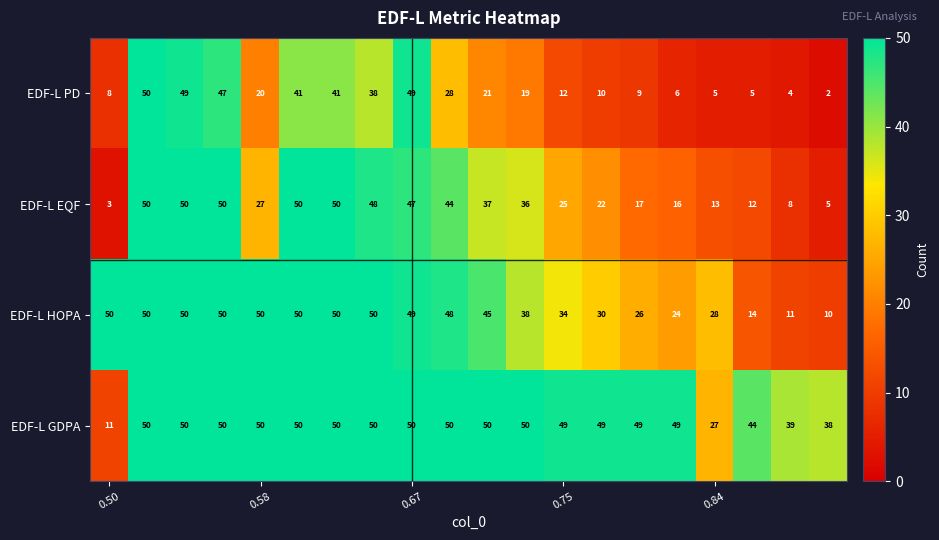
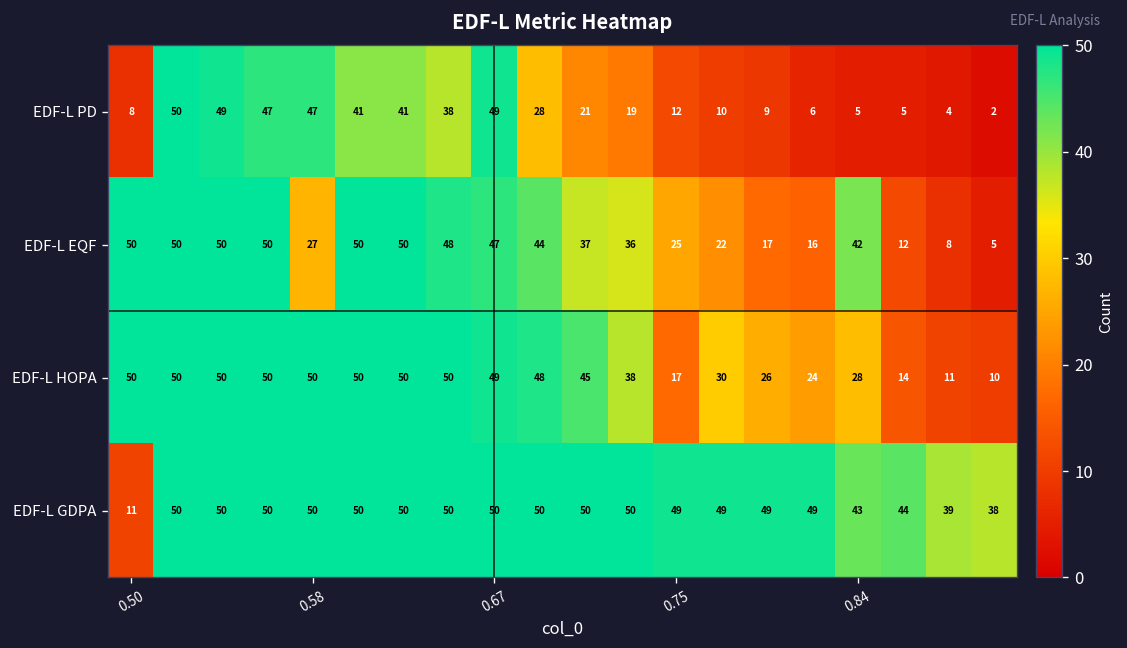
  {
    "EDF-L PD": {
      "0.50": 8,
-     "0.58": 20,
+     "0.58": 47,
      "0.67": 49,
      "0.75": 12,
      "0.84": 5
    },
    "EDF-L EQF": {
-     "0.50": 3,
+     "0.50": 50,
      "0.58": 27,
      "0.67": 47,
      "0.75": 25,
-     "0.84": 13
+     "0.84": 42
    },
    "EDF-L HOPA": {
      "0.50": 50,
      "0.58": 50,
      "0.67": 49,
-     "0.75": 34,
+     "0.75": 17,
      "0.84": 28
    },
    "EDF-L GDPA": {
      "0.50": 11,
      "0.58": 50,
      "0.67": 50,
      "0.75": 49,
-     "0.84": 27
+     "0.84": 43
    }
  }
